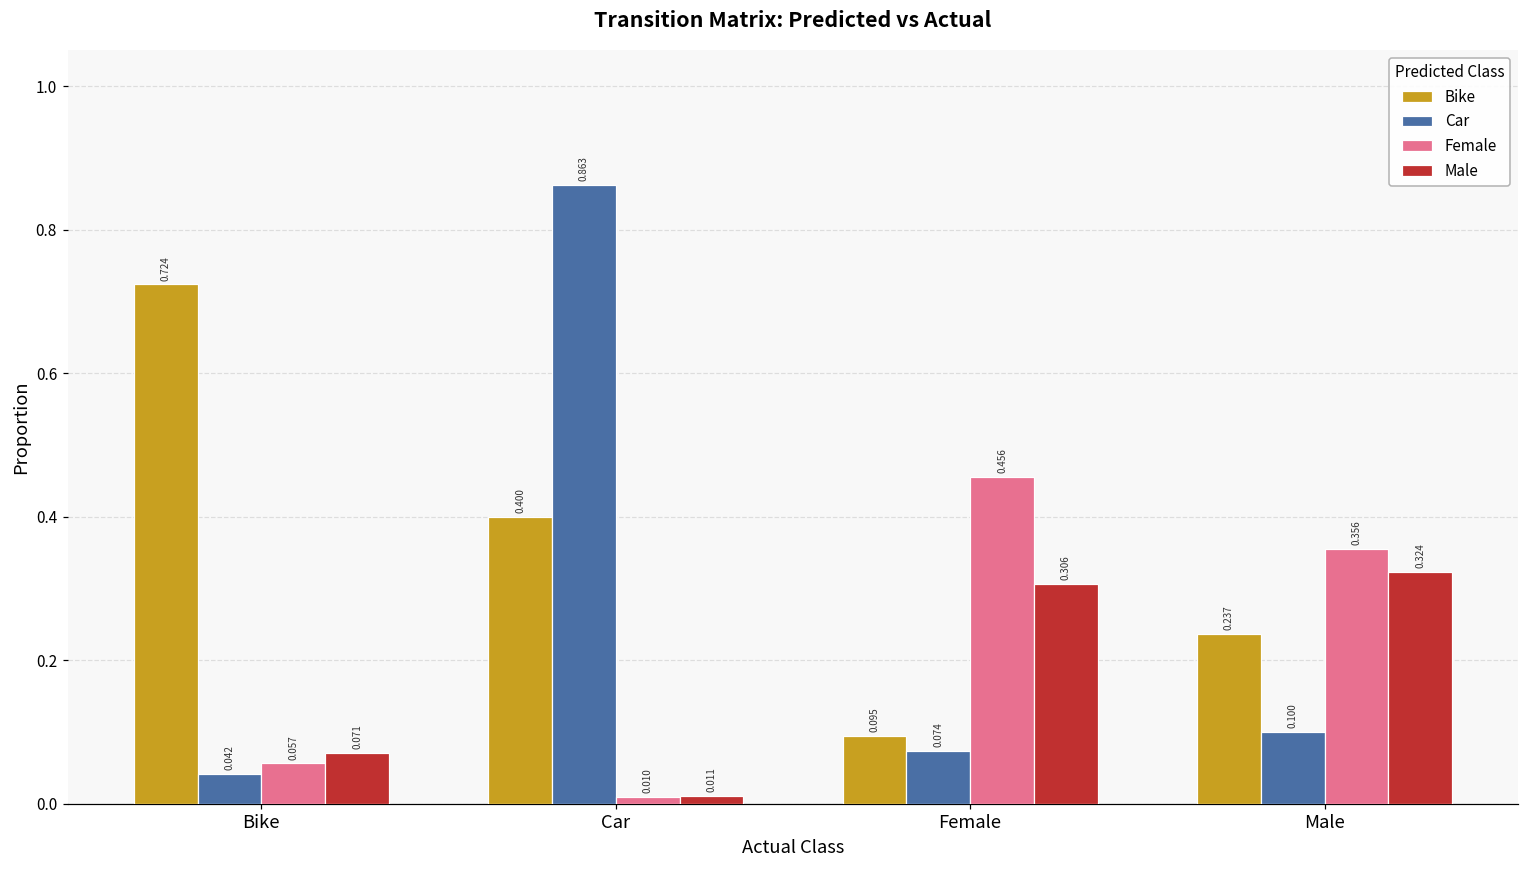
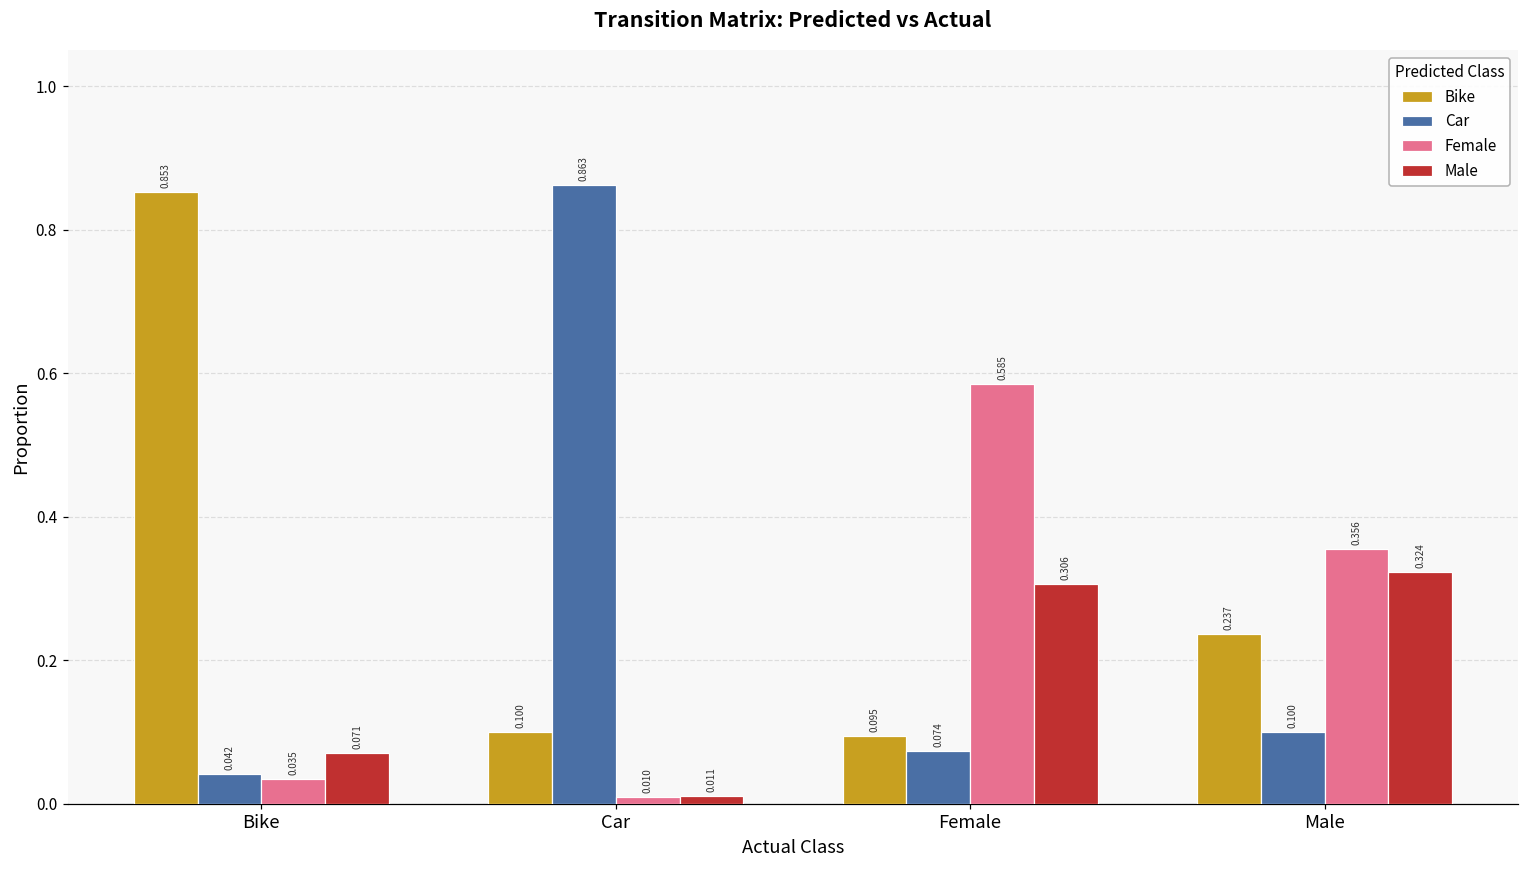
  {
    "Bike": {
-     "Bike": 0.724,
-     "Car": 0.400,
+     "Bike": 0.853,
+     "Car": 0.100,
      "Female": 0.095,
      "Male": 0.237
    },
    "Car": {
      "Bike": 0.042,
      "Car": 0.863,
      "Female": 0.074,
      "Male": 0.100
    },
    "Female": {
-     "Bike": 0.057,
+     "Bike": 0.035,
      "Car": 0.010,
-     "Female": 0.456,
+     "Female": 0.585,
      "Male": 0.356
    },
    "Male": {
      "Bike": 0.071,
      "Car": 0.011,
      "Female": 0.306,
      "Male": 0.324
    }
  }
